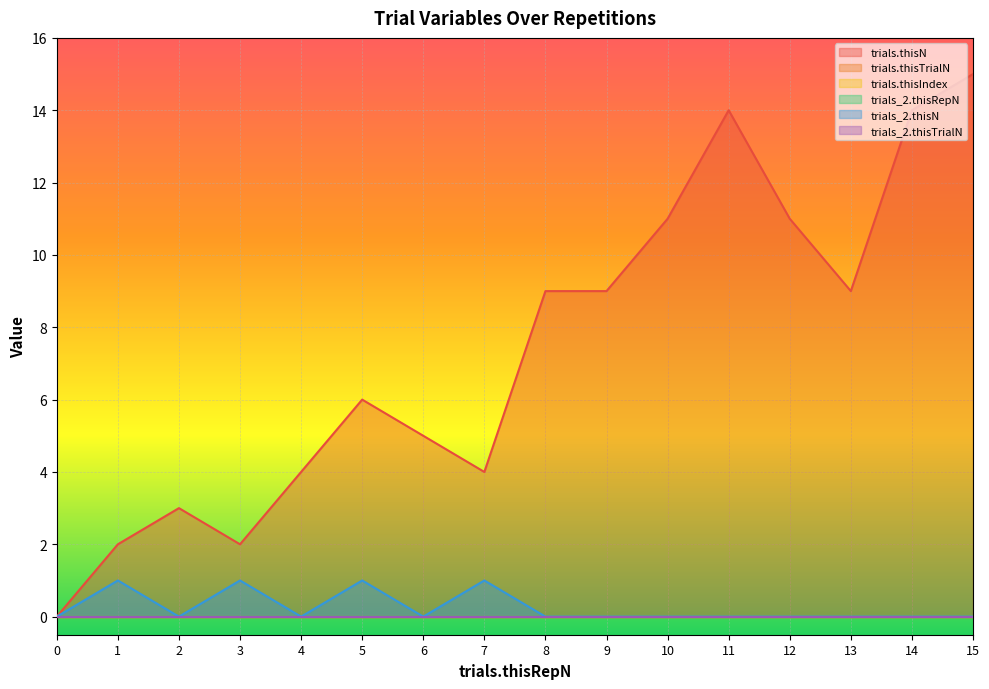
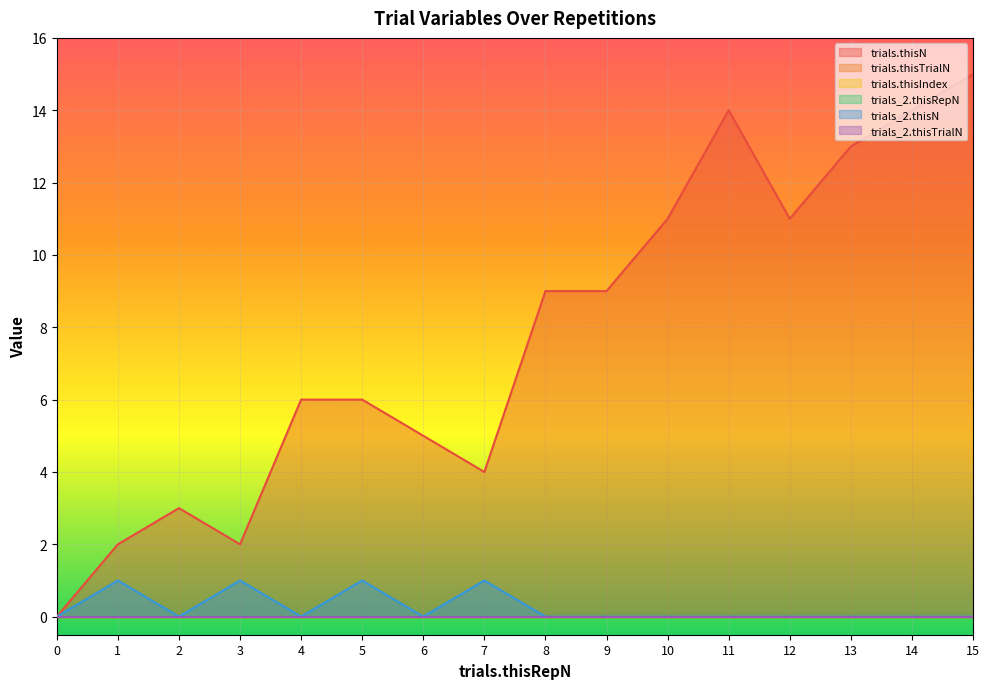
  {
    "trials.thisN": {
      "1": 2,
      "2": 3,
      "3": 2,
-     "4": 4,
+     "4": 6,
      "5": 6,
      "6": 5,
      "7": 4,
      "8": 9,
      "9": 9,
      "10": 11,
      "11": 14,
      "12": 11,
-     "13": 9,
+     "13": 13,
      "15": 15
    },
    "trials_2.thisTrialN": {
      "1": 0,
      "3": 0,
      "5": 0,
      "7": 0
    },
    "trials_2.thisN": {
      "1": 1,
      "3": 1,
      "5": 1,
      "7": 1
    }
  }
